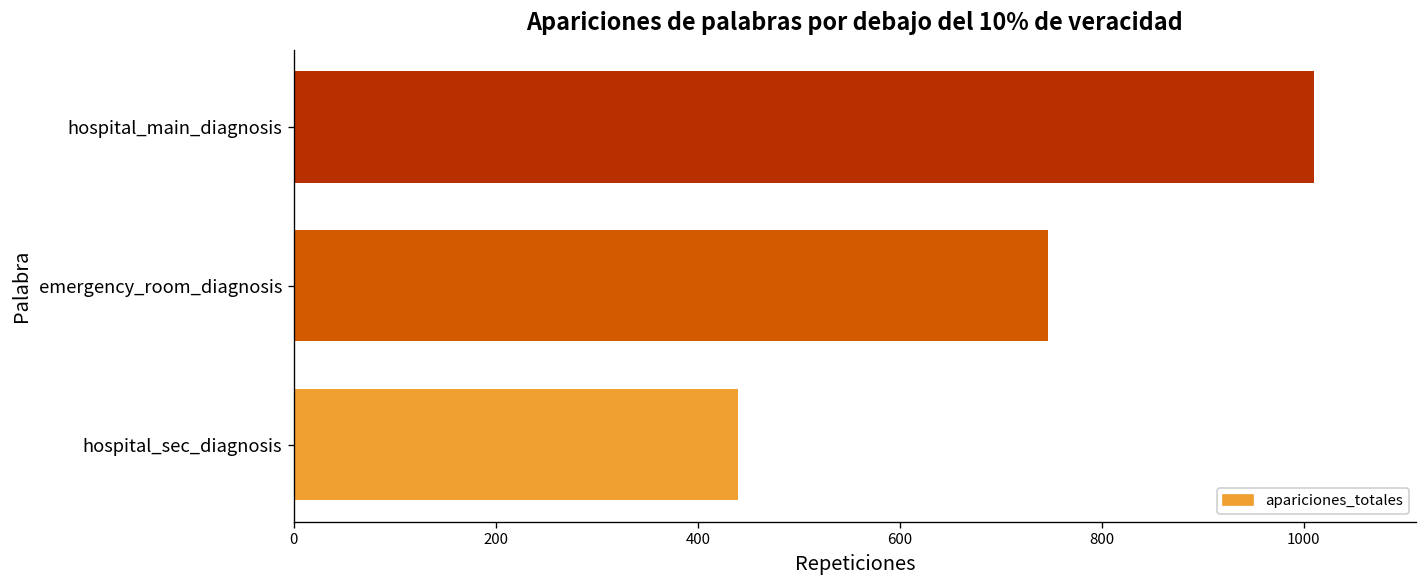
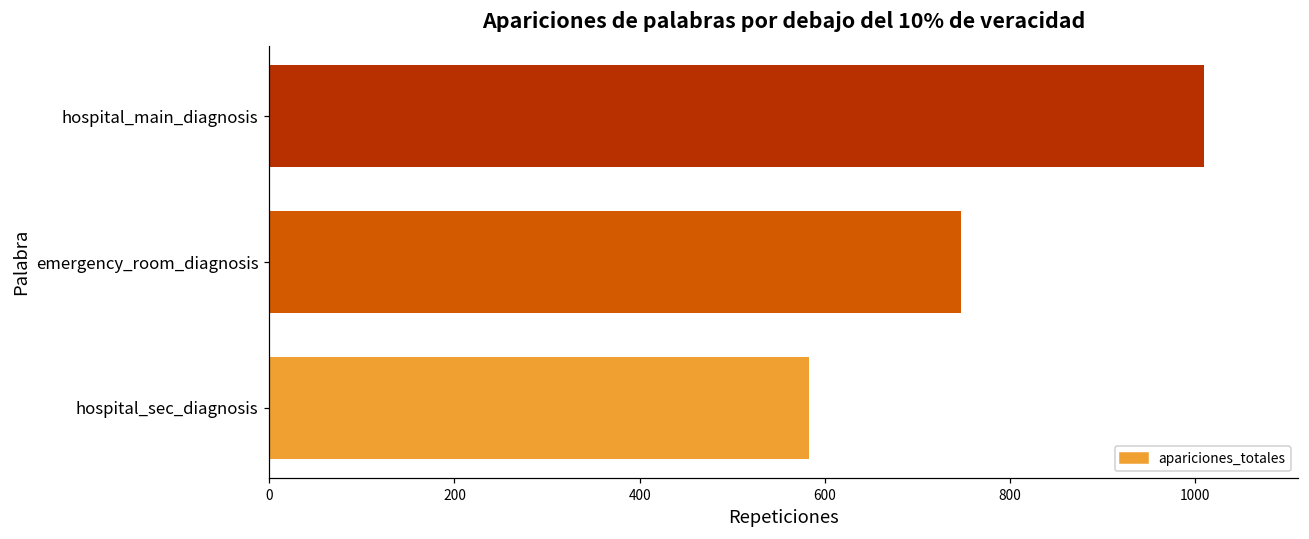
  {
    "hospital_main_diagnosis": 1010,
    "emergency_room_diagnosis": 750,
-   "hospital_sec_diagnosis": 440
+   "hospital_sec_diagnosis": 580
  }
